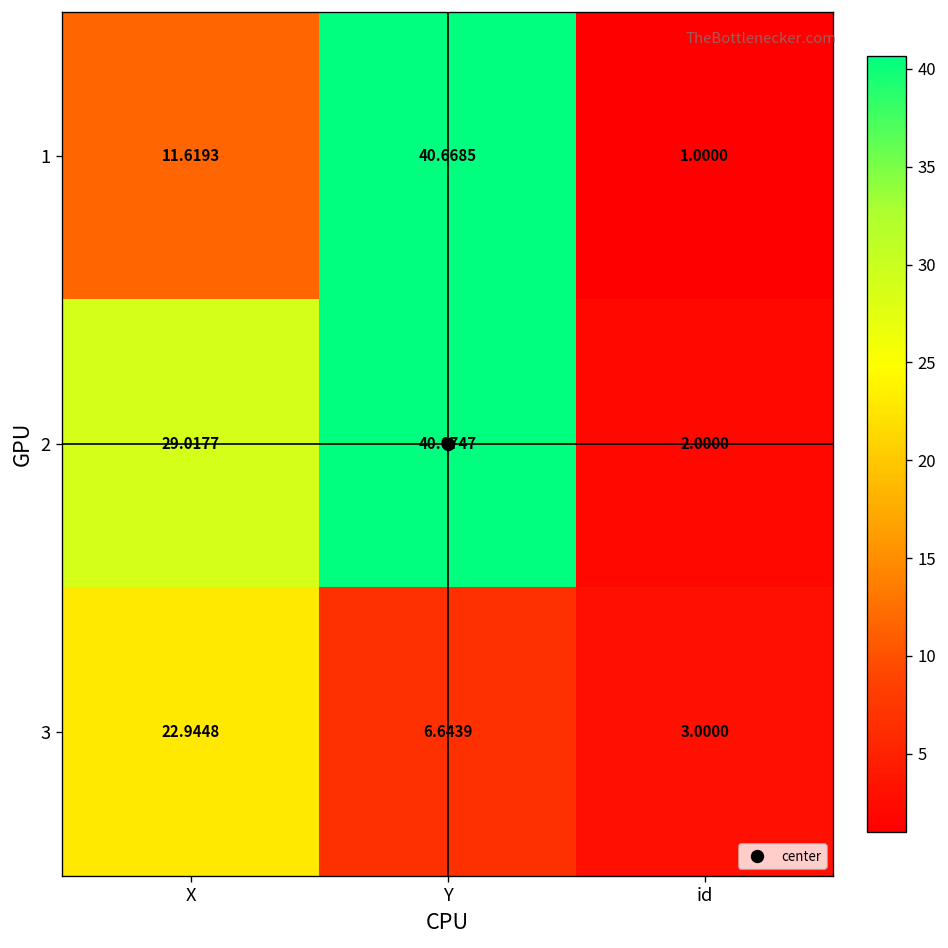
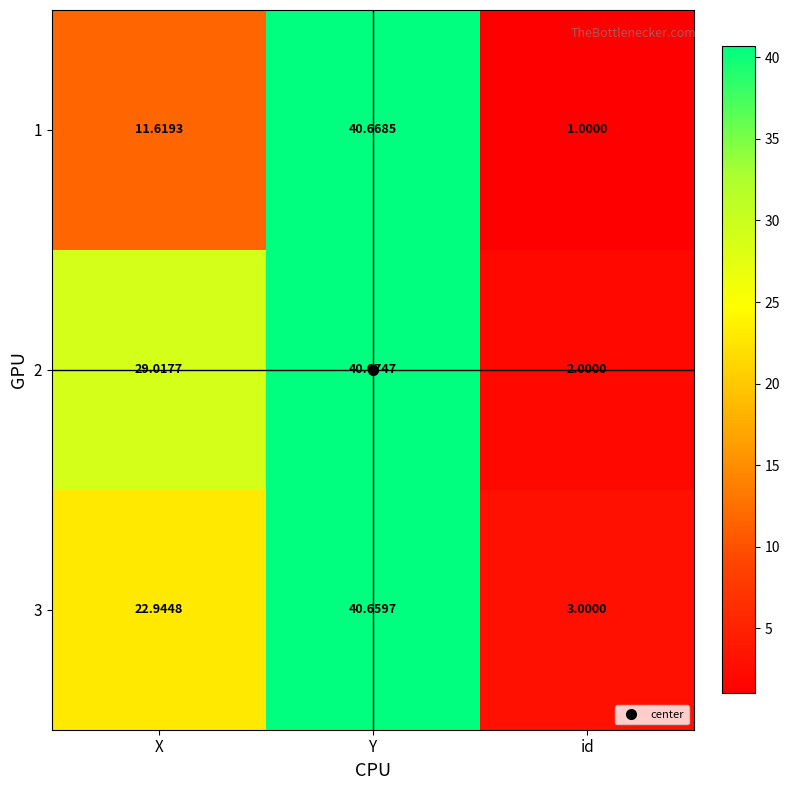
  {
    "1": {
      "X": 11.6193,
      "Y": 40.6685,
      "id": 1.0000
    },
    "2": {
      "X": 29.0177,
      "id": 2.0000
    },
    "3": {
      "X": 22.9448,
-     "Y": 6.6439,
+     "Y": 40.6597,
      "id": 3.0000
    }
  }
